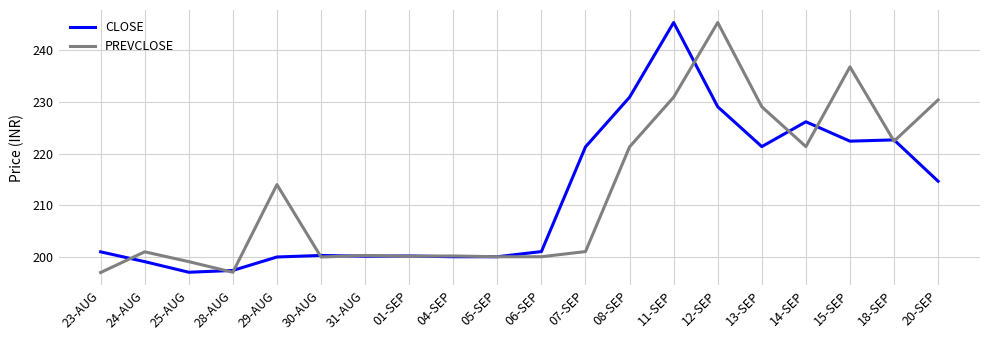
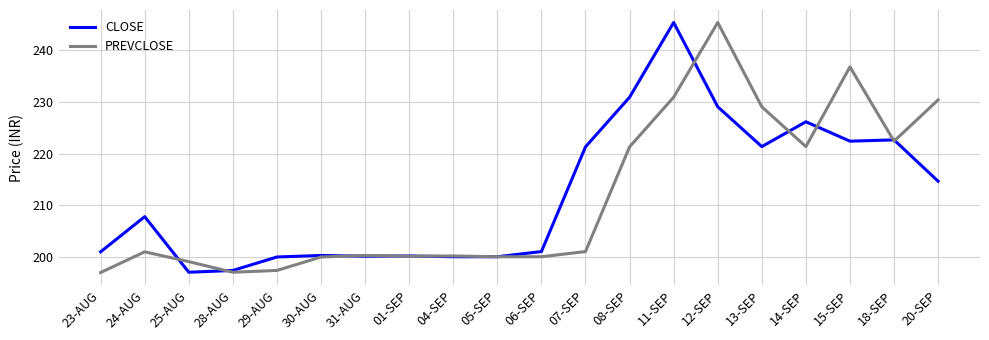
  {
    "CLOSE": {
      "23-AUG": 201,
-     "24-AUG": 199,
+     "24-AUG": 208,
      "25-AUG": 197,
      "29-AUG": 200,
      "06-SEP": 201,
      "07-SEP": 221,
      "08-SEP": 231,
      "11-SEP": 245,
      "12-SEP": 229,
      "13-SEP": 221,
      "14-SEP": 226,
      "15-SEP": 222,
      "20-SEP": 215
    },
    "PREVCLOSE": {
      "23-AUG": 197,
      "24-AUG": 201,
      "25-AUG": 199,
-     "29-AUG": 214,
+     "29-AUG": 197,
      "06-SEP": 200,
      "07-SEP": 201,
      "08-SEP": 221,
      "11-SEP": 231,
      "12-SEP": 245,
      "13-SEP": 229,
      "14-SEP": 221,
      "15-SEP": 237,
      "20-SEP": 230
    }
  }
